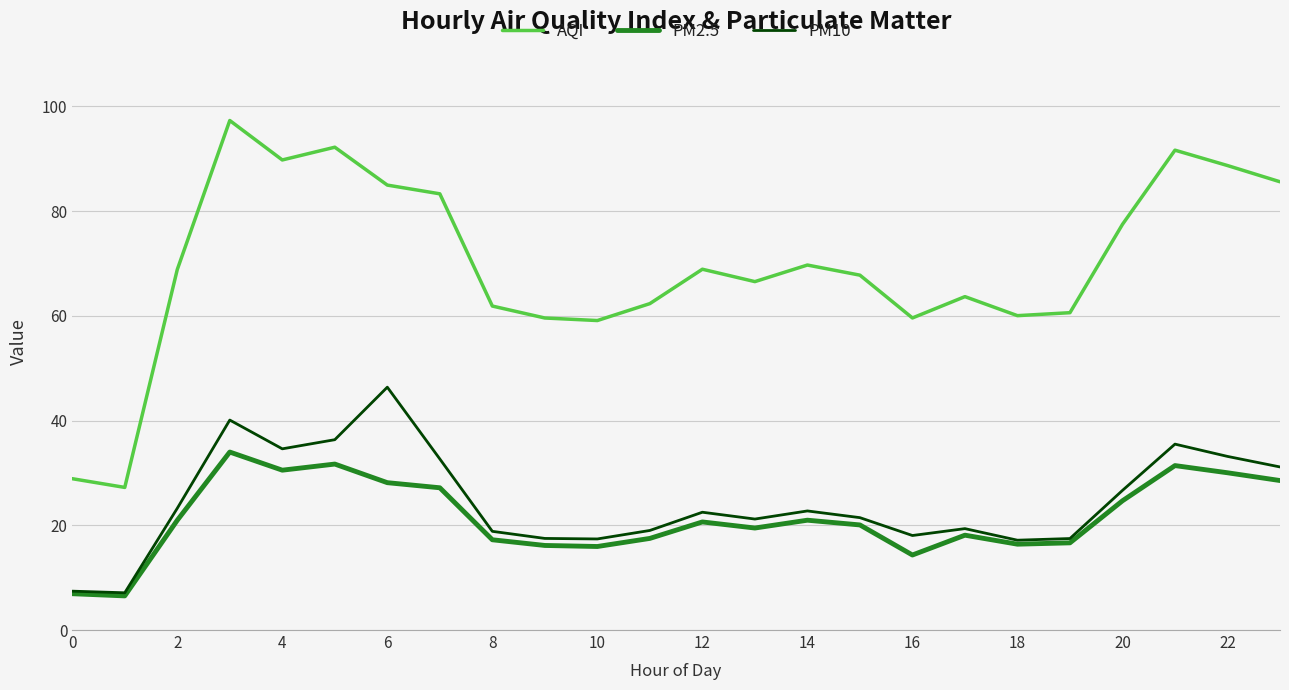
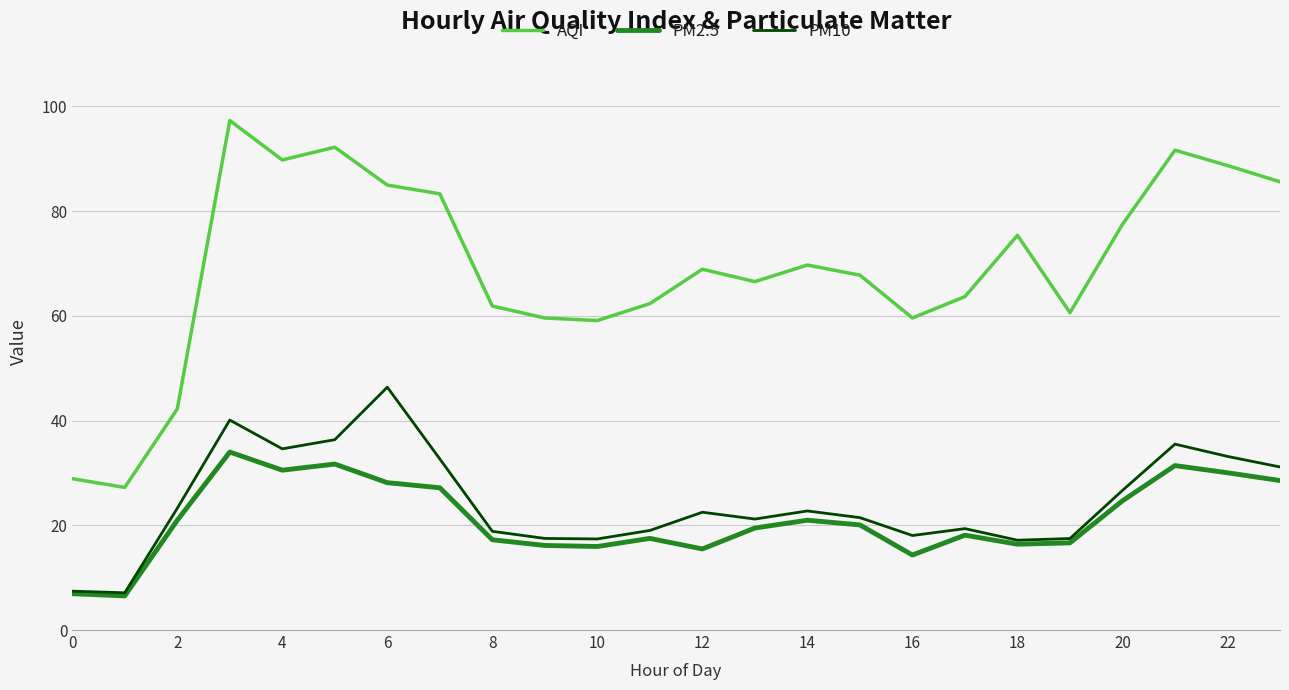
  {
    "AQI": {
      "0": 29,
-     "2": 69,
+     "2": 42,
      "4": 90,
      "6": 85,
      "8": 62,
      "10": 59,
      "12": 69,
      "14": 70,
      "16": 60,
-     "18": 60,
+     "18": 75,
      "20": 77,
      "22": 89
    },
    "PM2.5": {
      "2": 21,
      "4": 31,
      "6": 28,
      "8": 17,
      "10": 16,
-     "12": 21,
+     "12": 15,
      "14": 21,
      "16": 14,
      "18": 16,
      "20": 25,
      "22": 30
    },
    "PM10": {
      "2": 23,
      "4": 35,
      "6": 46,
      "8": 19,
      "10": 17,
      "12": 22,
      "14": 23,
      "16": 18,
      "18": 17,
      "20": 27,
      "22": 33
    }
  }
